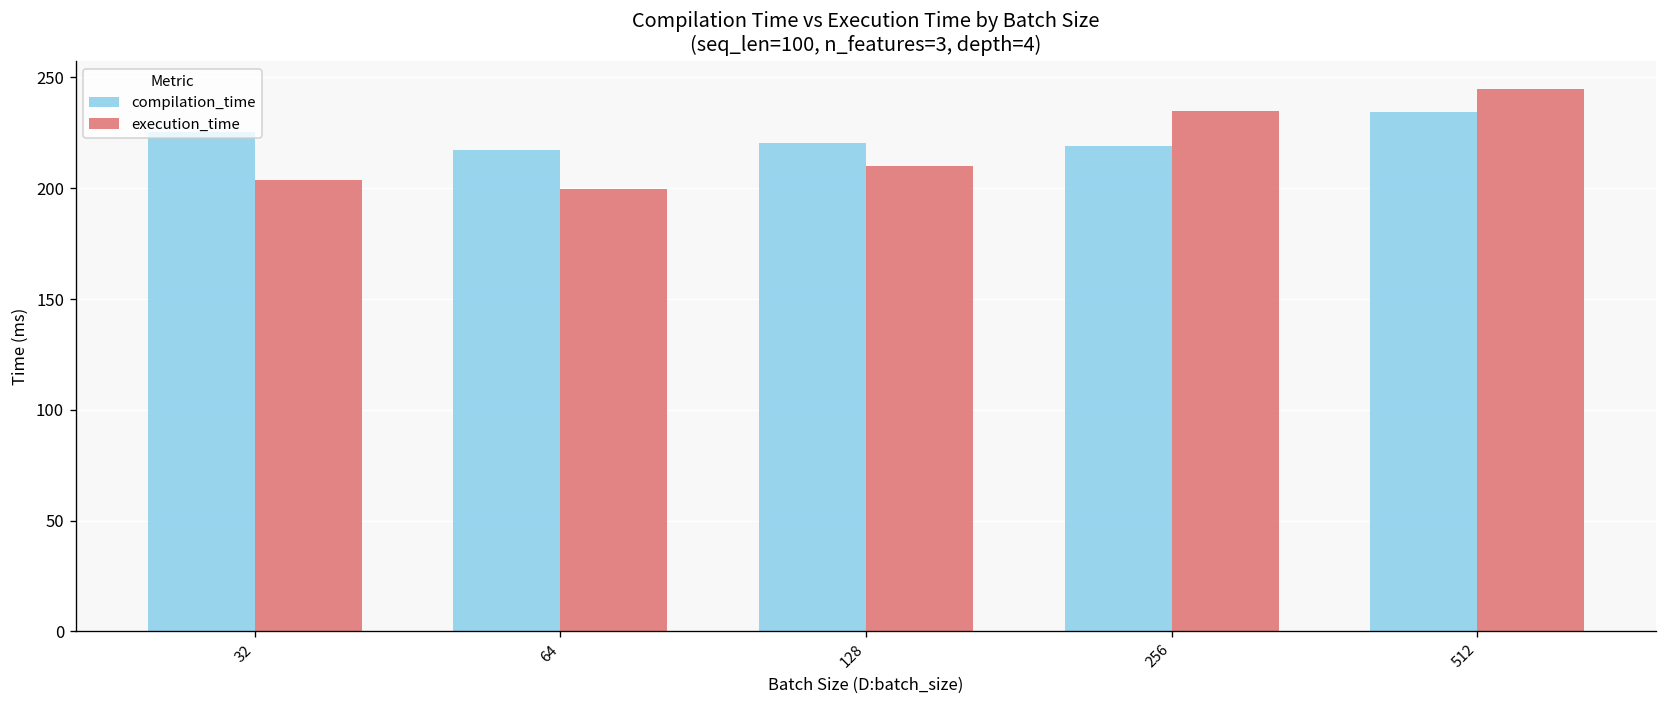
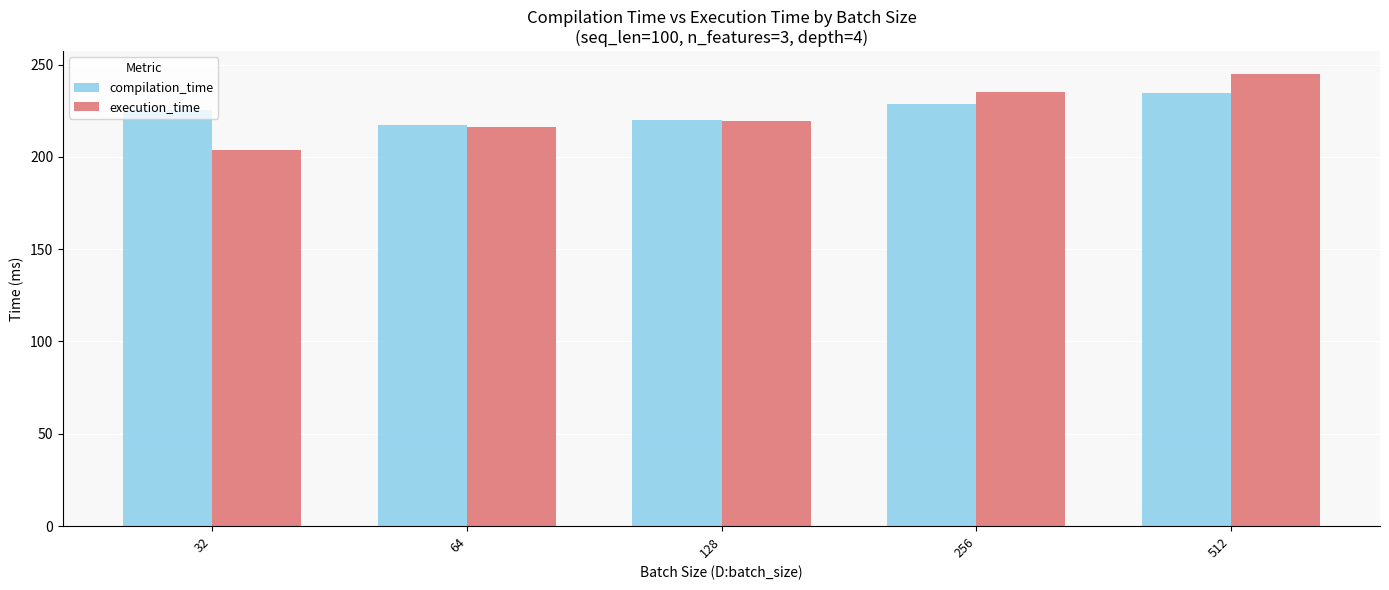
  {
    "compilation_time": {
      "64": 217,
      "128": 220,
-     "256": 219,
+     "256": 229,
      "512": 234
    },
    "execution_time": {
      "32": 204,
-     "64": 200,
-     "128": 210,
+     "64": 216,
+     "128": 220,
      "256": 235,
      "512": 245
    }
  }
